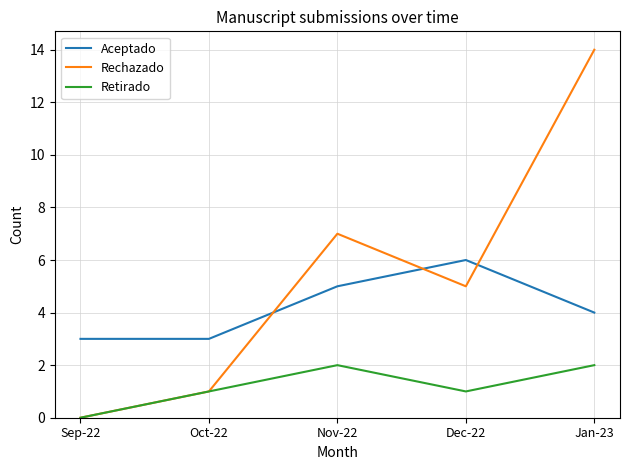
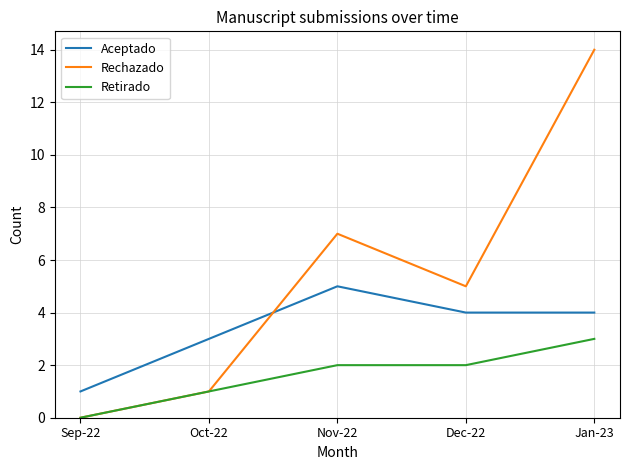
  {
    "Aceptado": {
-     "Sep-22": 3,
+     "Sep-22": 1,
      "Oct-22": 3,
      "Nov-22": 5,
-     "Dec-22": 6,
+     "Dec-22": 4,
      "Jan-23": 4
    },
    "Rechazado": {
      "Nov-22": 7,
      "Dec-22": 5,
      "Jan-23": 14
    },
    "Retirado": {
      "Nov-22": 2,
-     "Dec-22": 1,
-     "Jan-23": 2
+     "Dec-22": 2,
+     "Jan-23": 3
    }
  }
